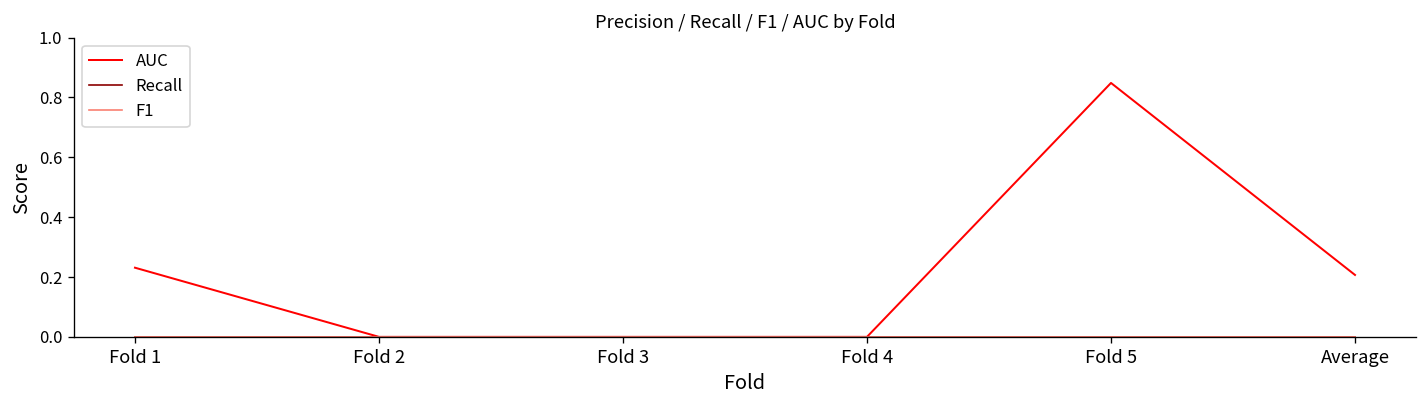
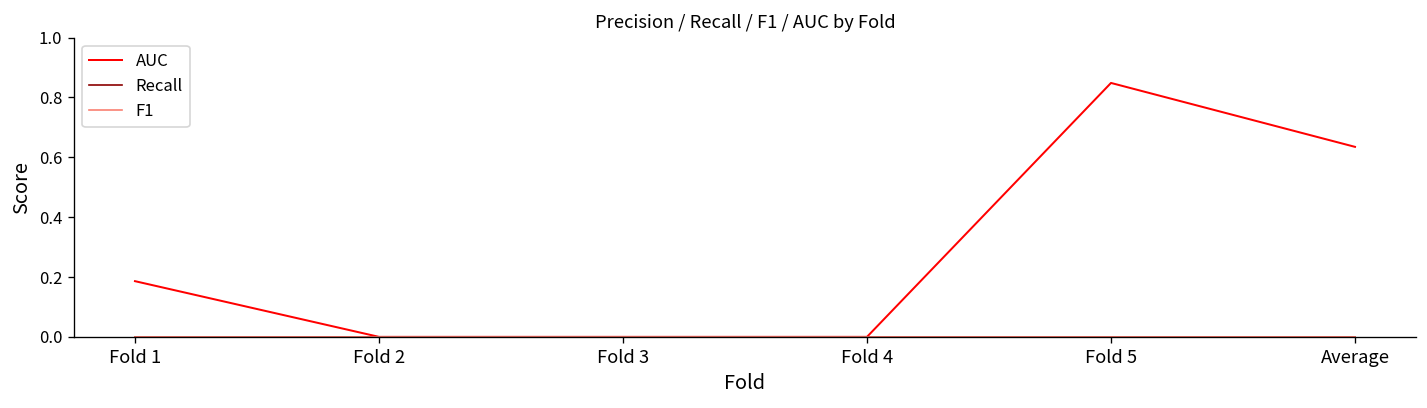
  {
    "AUC": {
-     "Fold 1": 0.23,
+     "Fold 1": 0.19,
      "Fold 5": 0.85,
-     "Average": 0.21
+     "Average": 0.63
    },
    "F1": {
      "Fold 1": 0.00,
      "Fold 5": 0.00,
      "Average": 0.00
    }
  }
